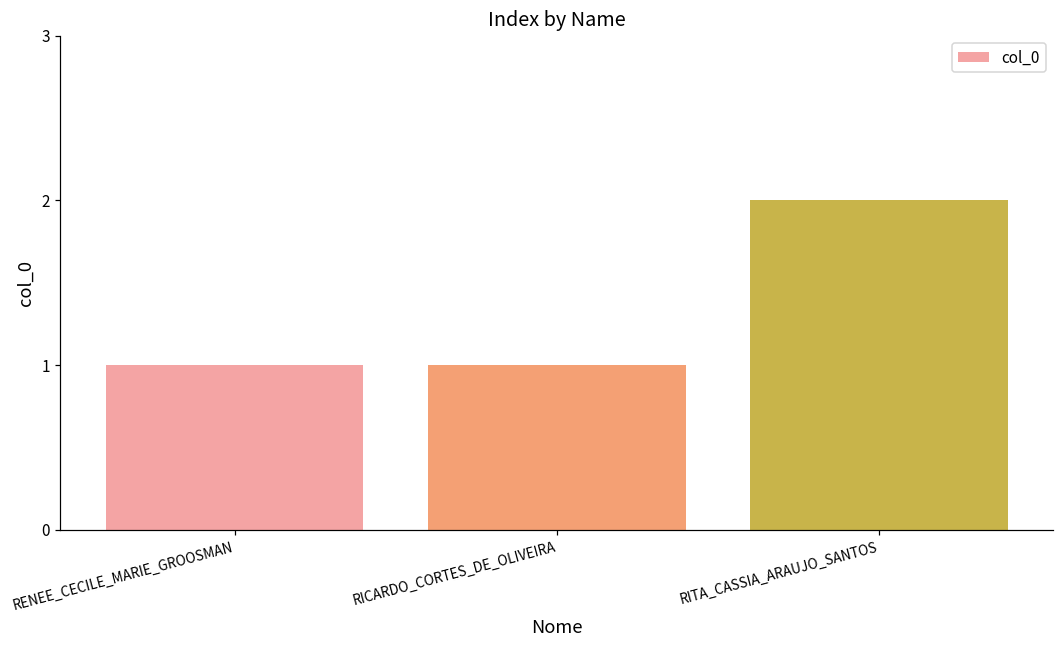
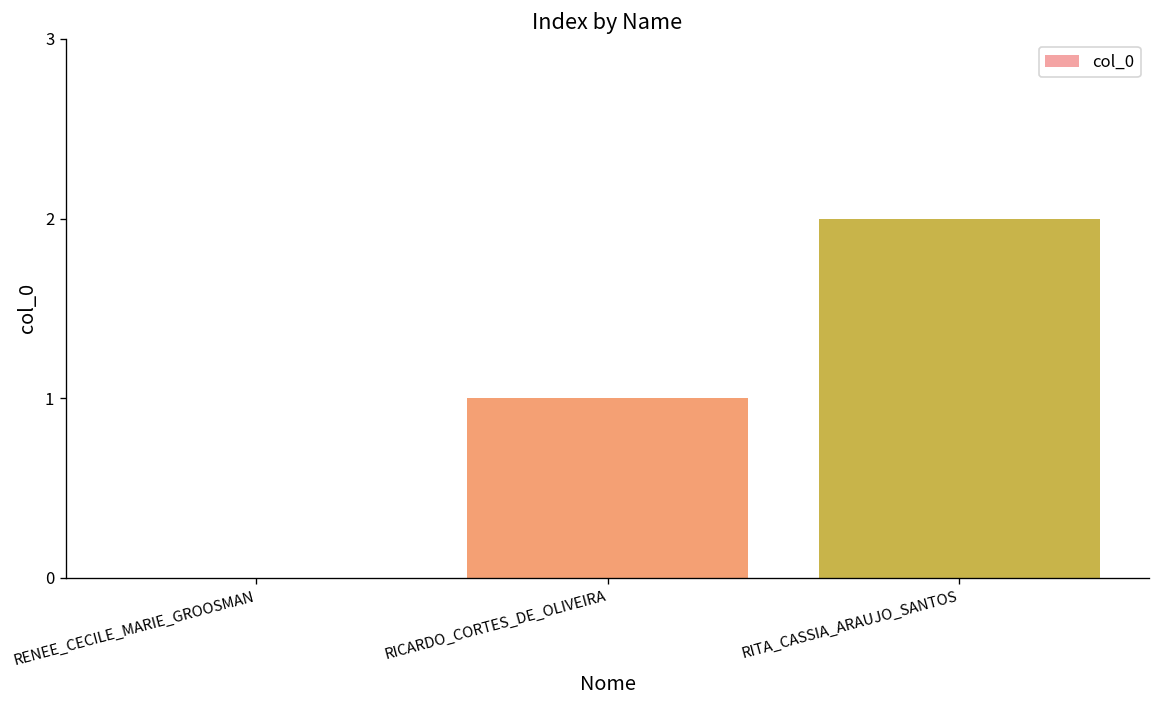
  {
-   "RENEE_CECILE_MARIE_GROOSMAN": 1,
+   "RENEE_CECILE_MARIE_GROOSMAN": 0,
    "RICARDO_CORTES_DE_OLIVEIRA": 1,
    "RITA_CASSIA_ARAUJO_SANTOS": 2
  }
